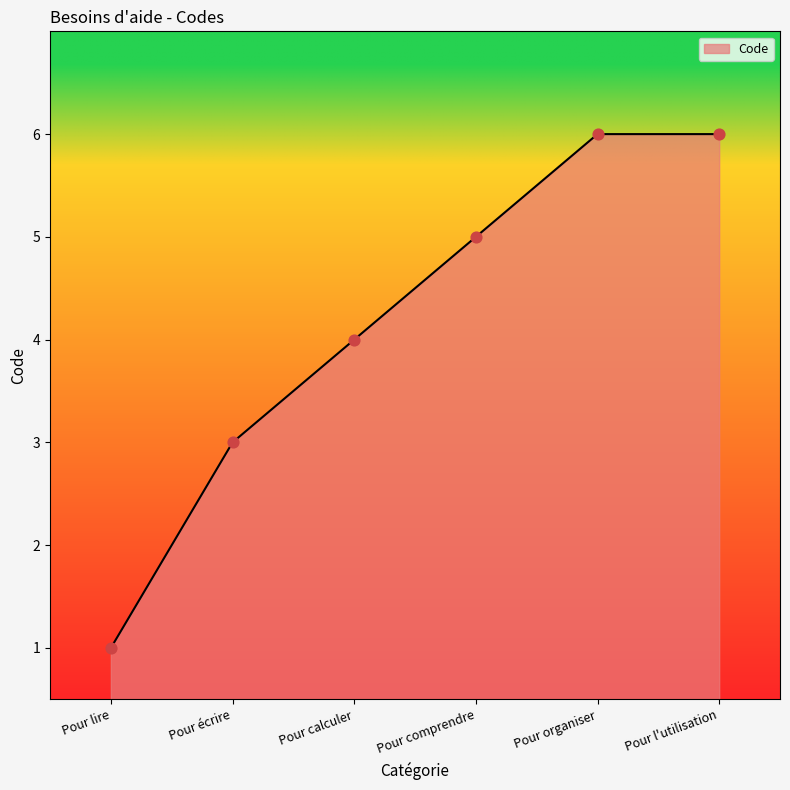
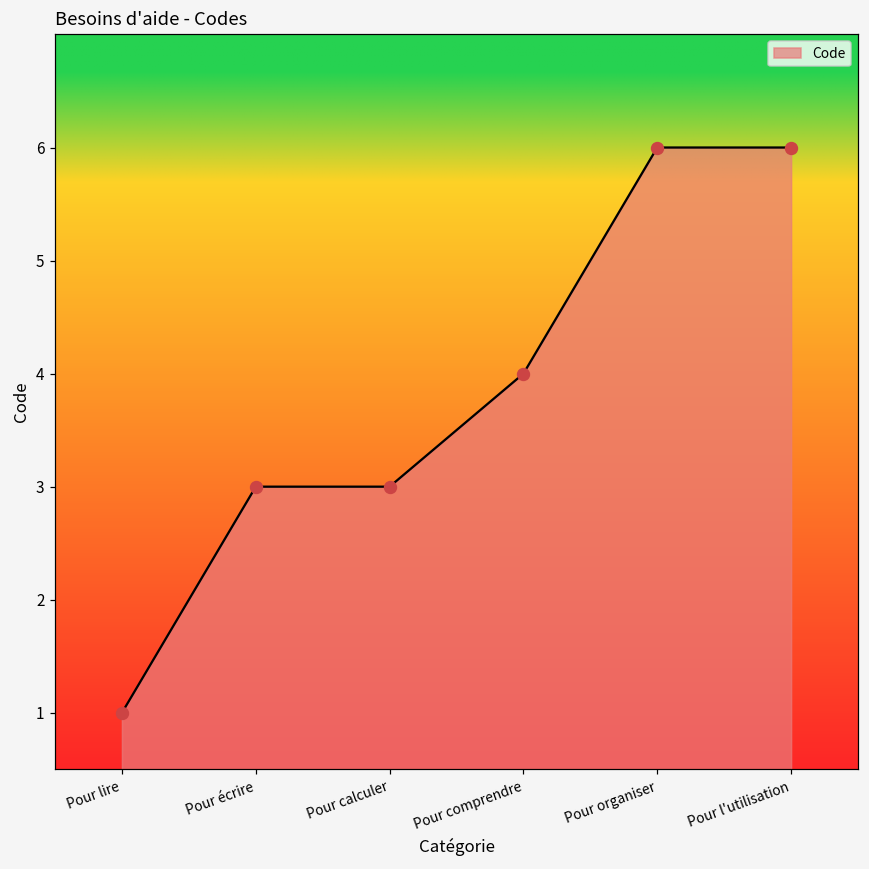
  {
    "Pour lire": 1,
    "Pour écrire": 3,
-   "Pour calculer": 4,
-   "Pour comprendre": 5,
+   "Pour calculer": 3,
+   "Pour comprendre": 4,
    "Pour organiser": 6,
    "Pour l'utilisation": 6
  }
